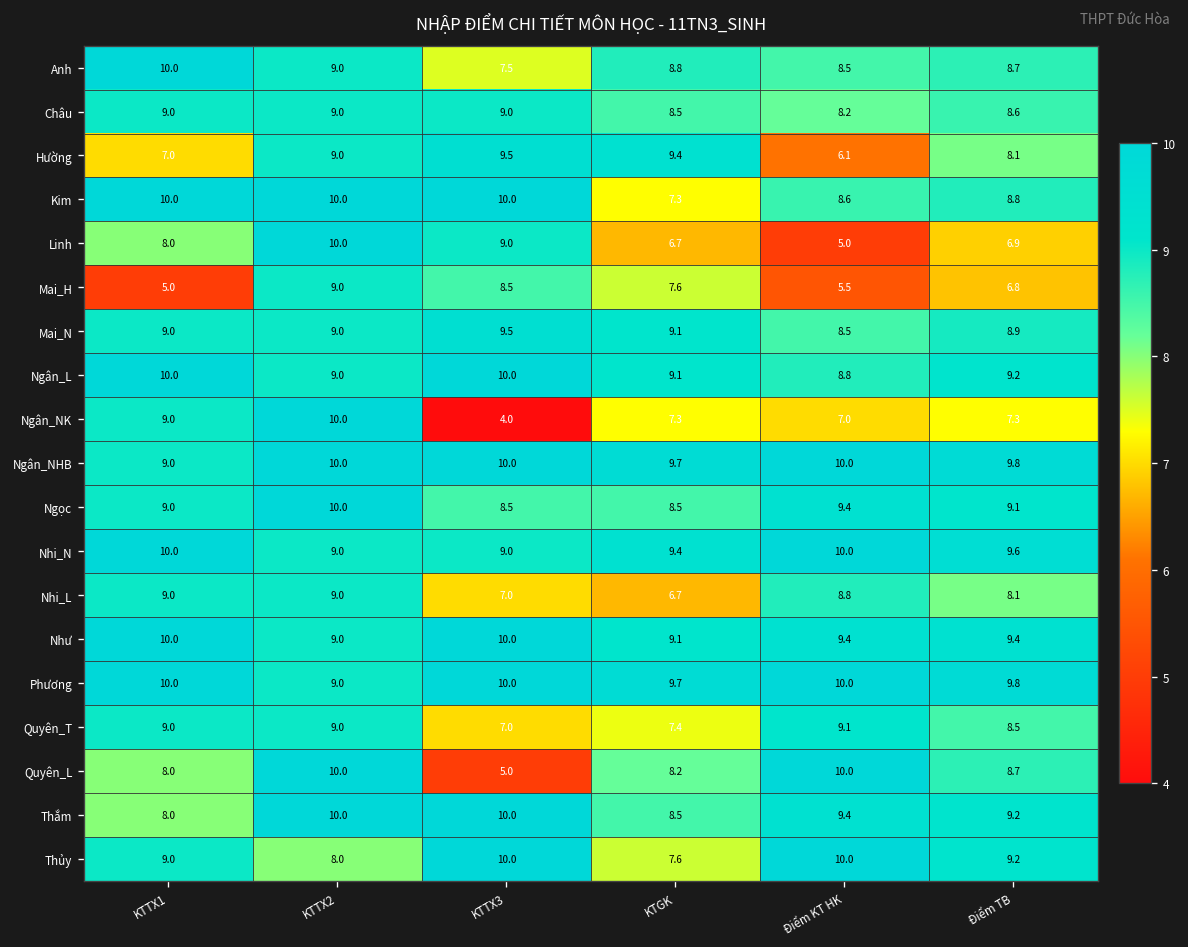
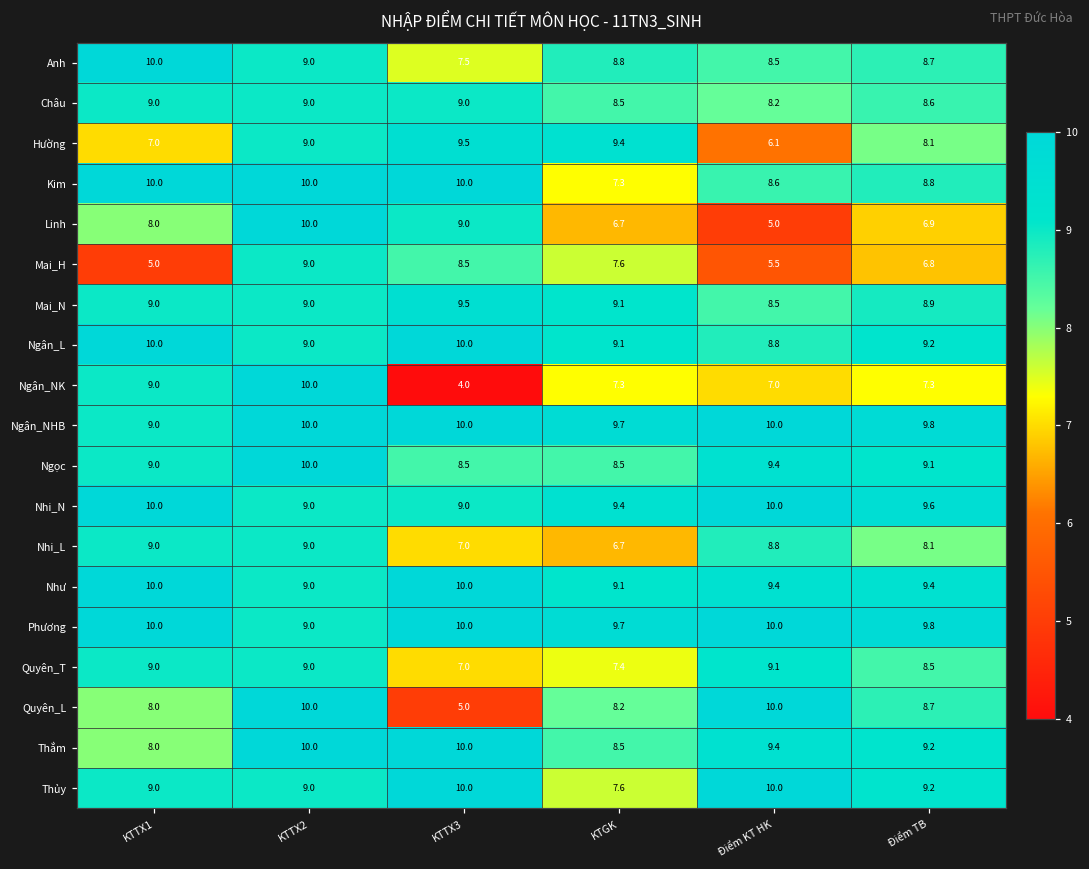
  {
    "Anh": {
      "KTTX1": 10.0,
      "KTTX2": 9.0,
      "KTTX3": 7.5,
      "KTGK": 8.8,
      "Điểm KT HK": 8.5,
      "Điểm TB": 8.7
    },
    "Châu": {
      "KTTX1": 9.0,
      "KTTX2": 9.0,
      "KTTX3": 9.0,
      "KTGK": 8.5,
      "Điểm KT HK": 8.2,
      "Điểm TB": 8.6
    },
    "Hường": {
      "KTTX1": 7.0,
      "KTTX2": 9.0,
      "KTTX3": 9.5,
      "KTGK": 9.4,
      "Điểm KT HK": 6.1,
      "Điểm TB": 8.1
    },
    "Kim": {
      "KTTX1": 10.0,
      "KTTX2": 10.0,
      "KTTX3": 10.0,
      "KTGK": 7.3,
      "Điểm KT HK": 8.6,
      "Điểm TB": 8.8
    },
    "Linh": {
      "KTTX1": 8.0,
      "KTTX2": 10.0,
      "KTTX3": 9.0,
      "KTGK": 6.7,
      "Điểm KT HK": 5.0,
      "Điểm TB": 6.9
    },
    "Mai_H": {
      "KTTX1": 5.0,
      "KTTX2": 9.0,
      "KTTX3": 8.5,
      "KTGK": 7.6,
      "Điểm KT HK": 5.5,
      "Điểm TB": 6.8
    },
    "Mai_N": {
      "KTTX1": 9.0,
      "KTTX2": 9.0,
      "KTTX3": 9.5,
      "KTGK": 9.1,
      "Điểm KT HK": 8.5,
      "Điểm TB": 8.9
    },
    "Ngân_L": {
      "KTTX1": 10.0,
      "KTTX2": 9.0,
      "KTTX3": 10.0,
      "KTGK": 9.1,
      "Điểm KT HK": 8.8,
      "Điểm TB": 9.2
    },
    "Ngân_NK": {
      "KTTX1": 9.0,
      "KTTX2": 10.0,
      "KTTX3": 4.0,
      "KTGK": 7.3,
      "Điểm KT HK": 7.0,
      "Điểm TB": 7.3
    },
    "Ngân_NHB": {
      "KTTX1": 9.0,
      "KTTX2": 10.0,
      "KTTX3": 10.0,
      "KTGK": 9.7,
      "Điểm KT HK": 10.0,
      "Điểm TB": 9.8
    },
    "Ngọc": {
      "KTTX1": 9.0,
      "KTTX2": 10.0,
      "KTTX3": 8.5,
      "KTGK": 8.5,
      "Điểm KT HK": 9.4,
      "Điểm TB": 9.1
    },
    "Nhi_N": {
      "KTTX1": 10.0,
      "KTTX2": 9.0,
      "KTTX3": 9.0,
      "KTGK": 9.4,
      "Điểm KT HK": 10.0,
      "Điểm TB": 9.6
    },
    "Nhi_L": {
      "KTTX1": 9.0,
      "KTTX2": 9.0,
      "KTTX3": 7.0,
      "KTGK": 6.7,
      "Điểm KT HK": 8.8,
      "Điểm TB": 8.1
    },
    "Như": {
      "KTTX1": 10.0,
      "KTTX2": 9.0,
      "KTTX3": 10.0,
      "KTGK": 9.1,
      "Điểm KT HK": 9.4,
      "Điểm TB": 9.4
    },
    "Phương": {
      "KTTX1": 10.0,
      "KTTX2": 9.0,
      "KTTX3": 10.0,
      "KTGK": 9.7,
      "Điểm KT HK": 10.0,
      "Điểm TB": 9.8
    },
    "Quyên_T": {
      "KTTX1": 9.0,
      "KTTX2": 9.0,
      "KTTX3": 7.0,
      "KTGK": 7.4,
      "Điểm KT HK": 9.1,
      "Điểm TB": 8.5
    },
    "Quyên_L": {
      "KTTX1": 8.0,
      "KTTX2": 10.0,
      "KTTX3": 5.0,
      "KTGK": 8.2,
      "Điểm KT HK": 10.0,
      "Điểm TB": 8.7
    },
    "Thắm": {
      "KTTX1": 8.0,
      "KTTX2": 10.0,
      "KTTX3": 10.0,
      "KTGK": 8.5,
      "Điểm KT HK": 9.4,
      "Điểm TB": 9.2
    },
    "Thủy": {
      "KTTX1": 9.0,
-     "KTTX2": 8.0,
+     "KTTX2": 9.0,
      "KTTX3": 10.0,
      "KTGK": 7.6,
      "Điểm KT HK": 10.0,
      "Điểm TB": 9.2
    }
  }
